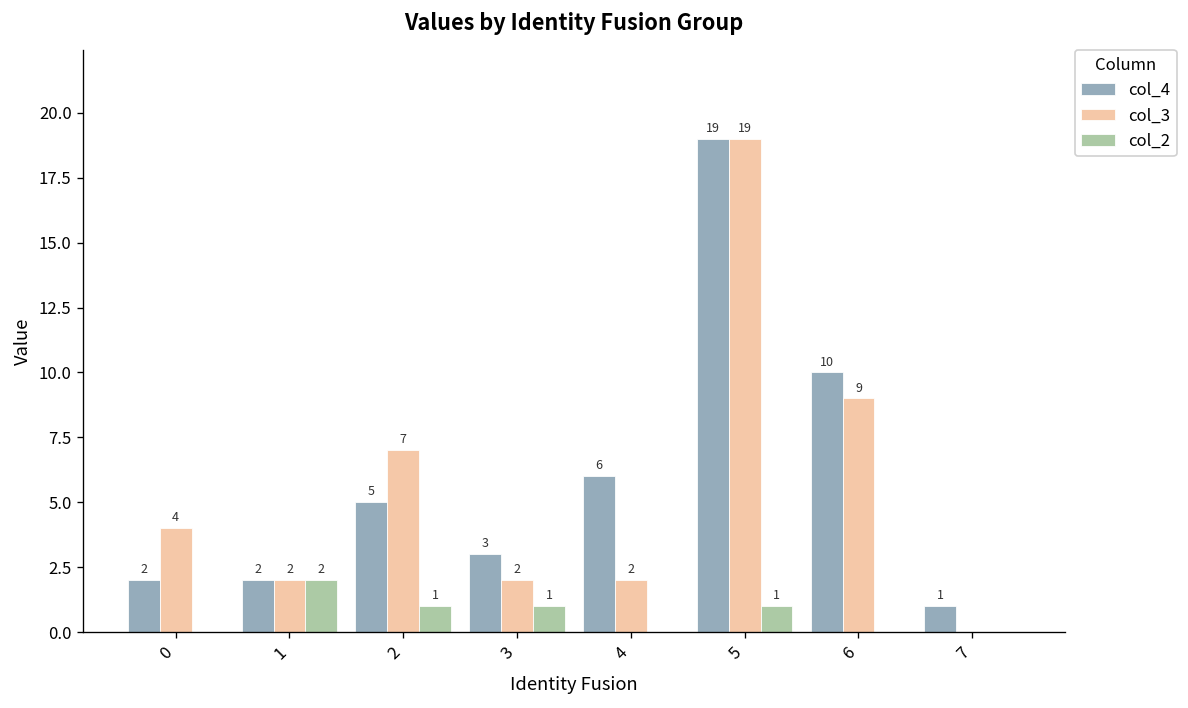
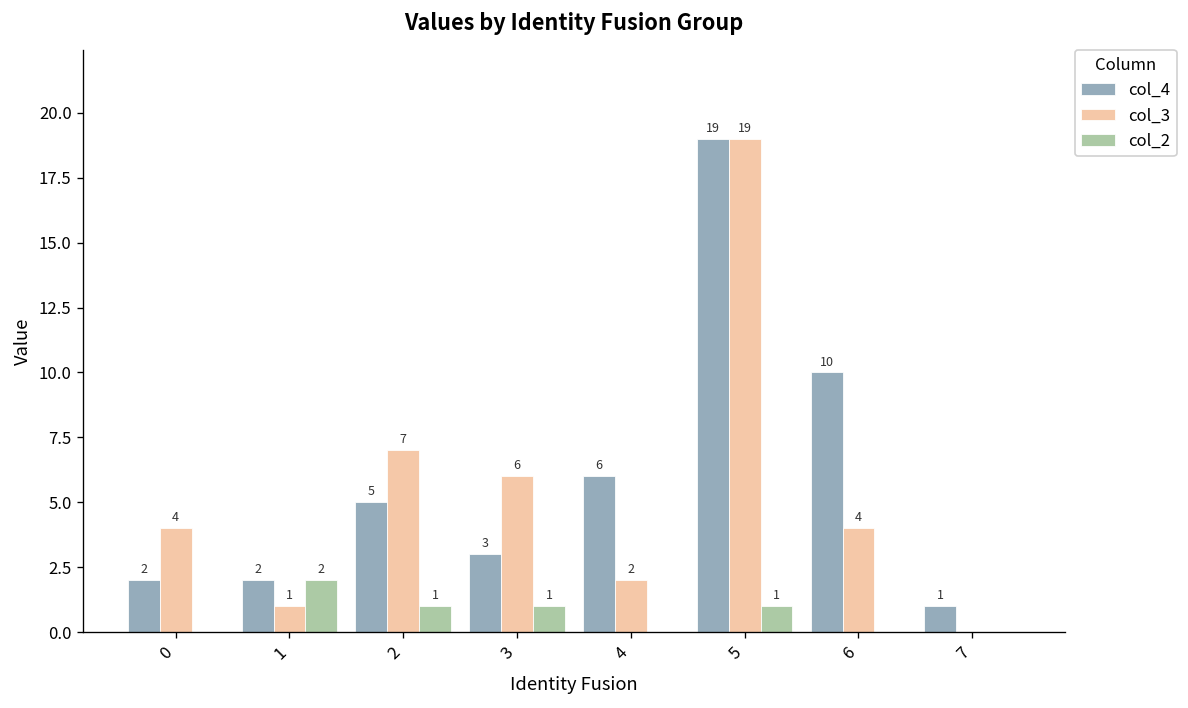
  {
    "col_3": {
      "0": 4,
-     "1": 2,
+     "1": 1,
      "2": 7,
-     "3": 2,
+     "3": 6,
      "4": 2,
      "5": 19,
-     "6": 9
+     "6": 4
    }
  }
